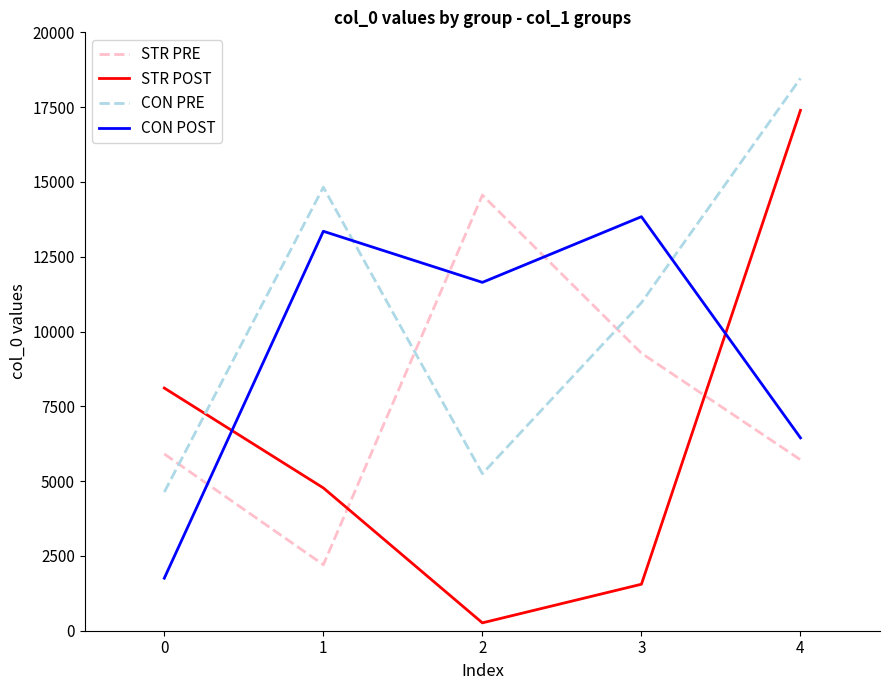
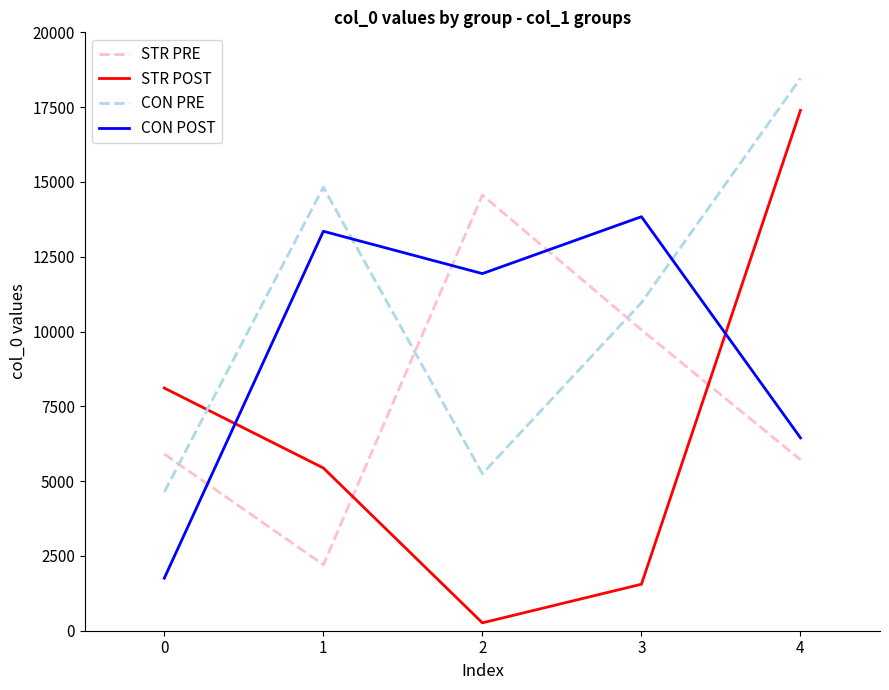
  {
    "STR PRE": {
      "0": 5900,
      "1": 2200,
      "2": 14600,
-     "3": 9300,
+     "3": 10100,
      "4": 5700
    },
    "STR POST": {
      "0": 8100,
-     "1": 4800,
+     "1": 5400,
      "2": 300,
      "3": 1600,
      "4": 17400
    },
    "CON PRE": {
      "0": 4600,
      "1": 14800,
      "2": 5200,
      "3": 11000,
      "4": 18500
    },
    "CON POST": {
      "0": 1800,
      "1": 13400,
-     "2": 11600,
+     "2": 11900,
      "3": 13800,
      "4": 6400
    }
  }
